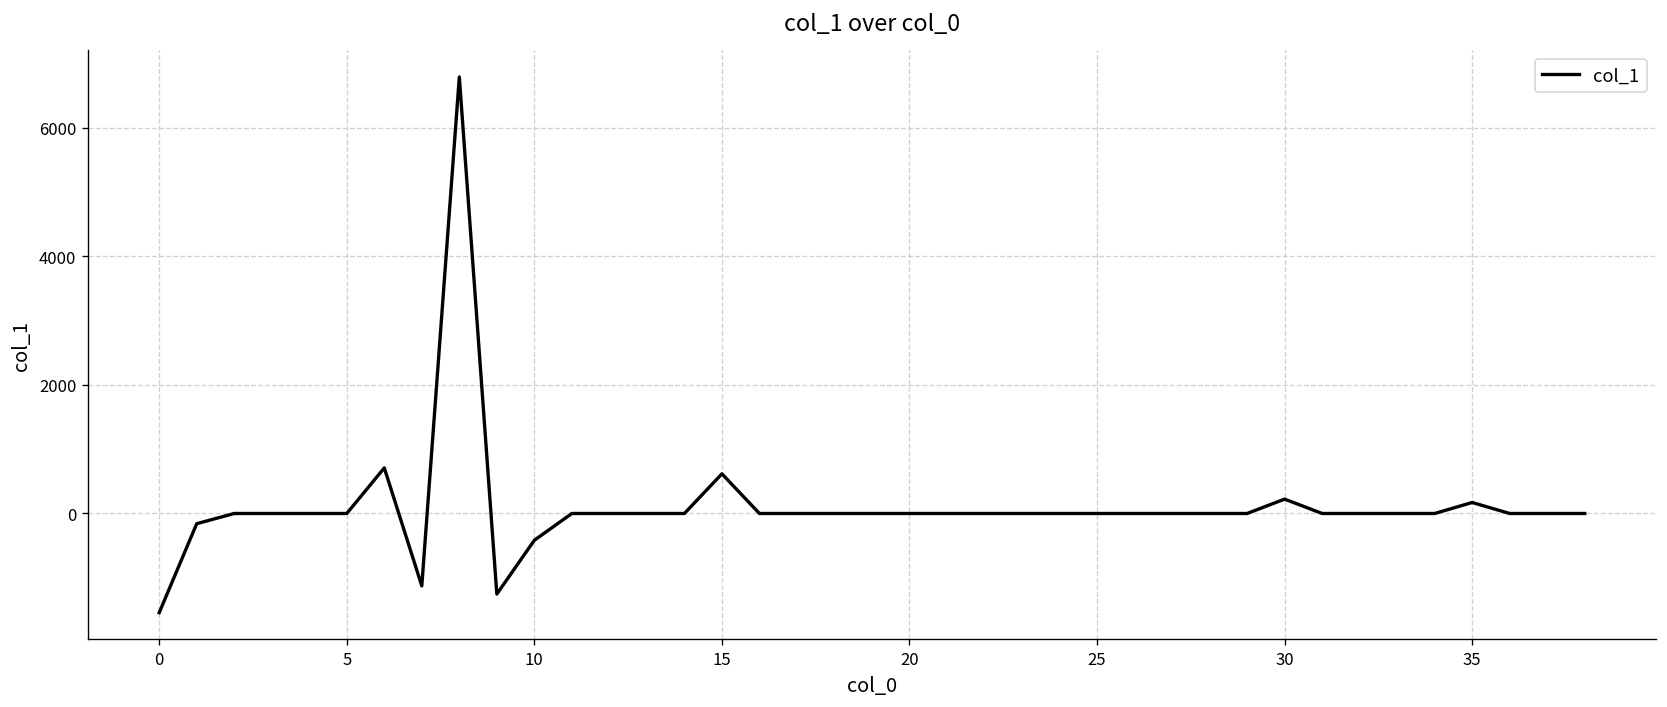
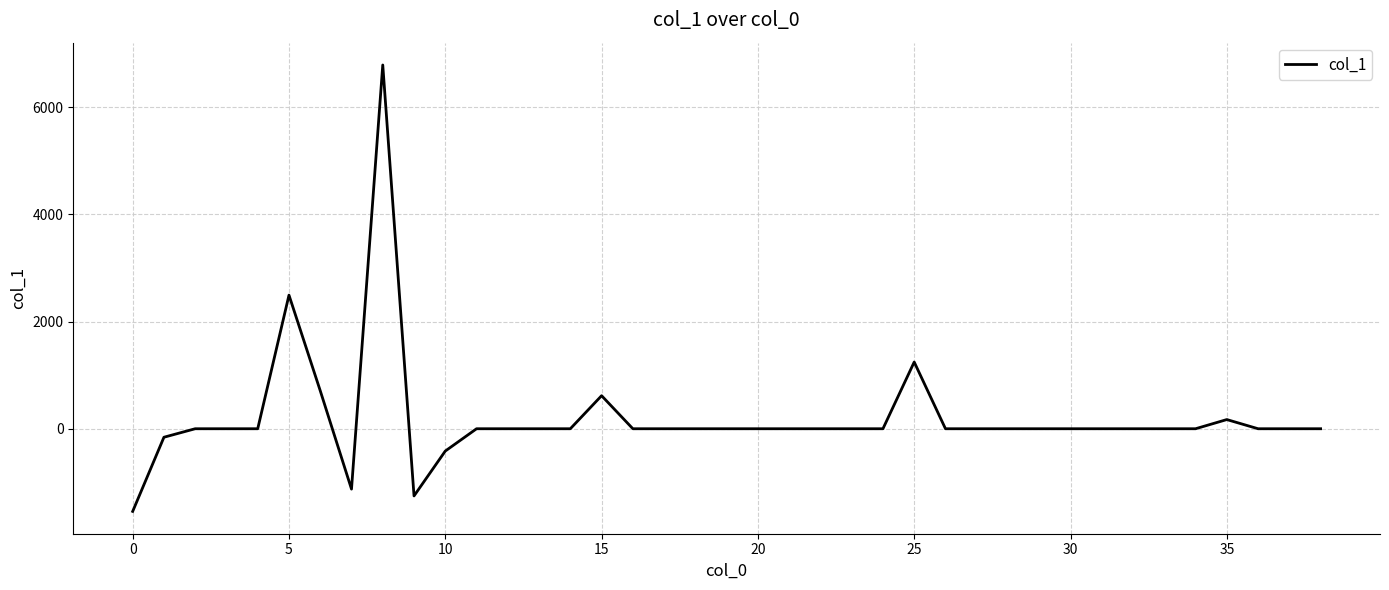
  {
    "0": -1500,
-   "5": 0,
+   "5": 2500,
    "10": -400,
    "15": 600,
    "20": 0,
-   "25": 0,
-   "30": 200,
+   "25": 1200,
+   "30": 0,
    "35": 200
  }
